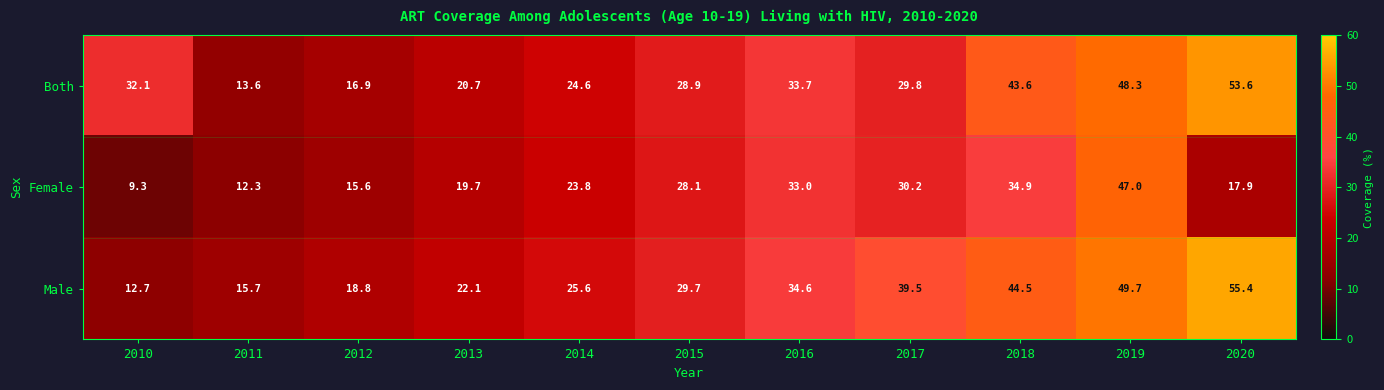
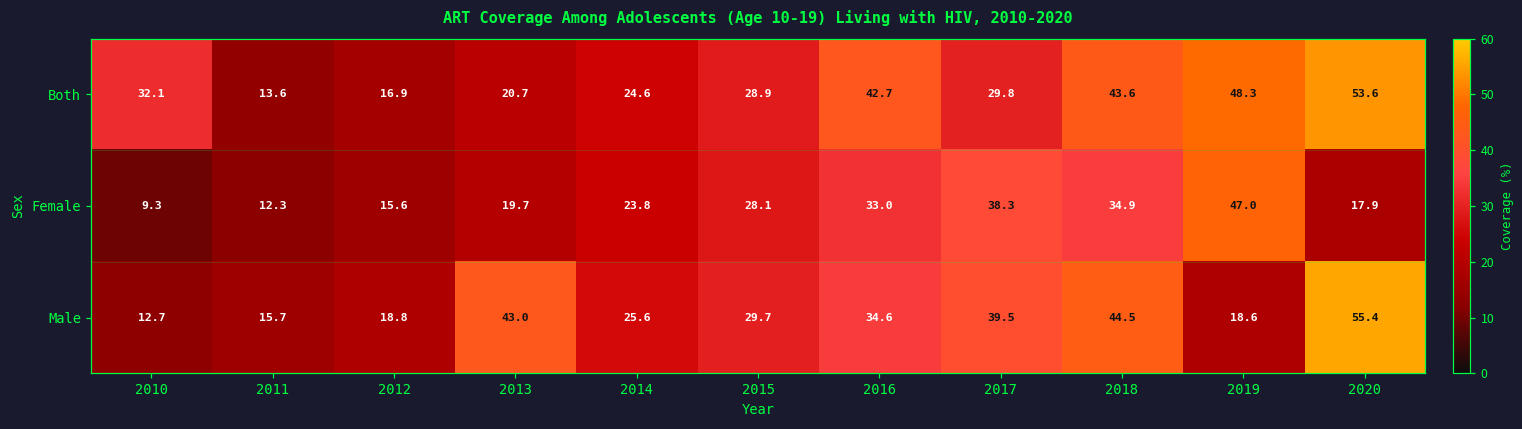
  {
    "Both": {
      "2010": 32.1,
      "2011": 13.6,
      "2012": 16.9,
      "2013": 20.7,
      "2014": 24.6,
      "2015": 28.9,
-     "2016": 33.7,
+     "2016": 42.7,
      "2017": 29.8,
      "2018": 43.6,
      "2019": 48.3,
      "2020": 53.6
    },
    "Female": {
      "2010": 9.3,
      "2011": 12.3,
      "2012": 15.6,
      "2013": 19.7,
      "2014": 23.8,
      "2015": 28.1,
      "2016": 33.0,
-     "2017": 30.2,
+     "2017": 38.3,
      "2018": 34.9,
      "2019": 47.0,
      "2020": 17.9
    },
    "Male": {
      "2010": 12.7,
      "2011": 15.7,
      "2012": 18.8,
-     "2013": 22.1,
+     "2013": 43.0,
      "2014": 25.6,
      "2015": 29.7,
      "2016": 34.6,
      "2017": 39.5,
      "2018": 44.5,
-     "2019": 49.7,
+     "2019": 18.6,
      "2020": 55.4
    }
  }
